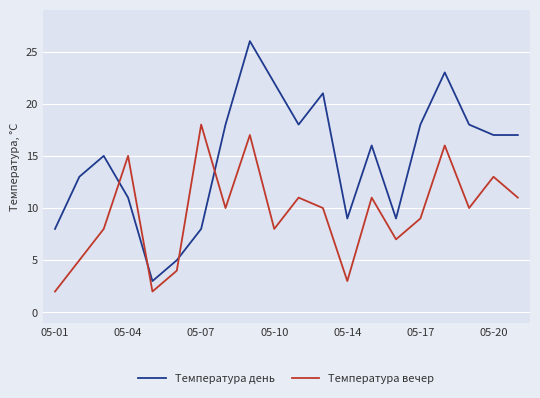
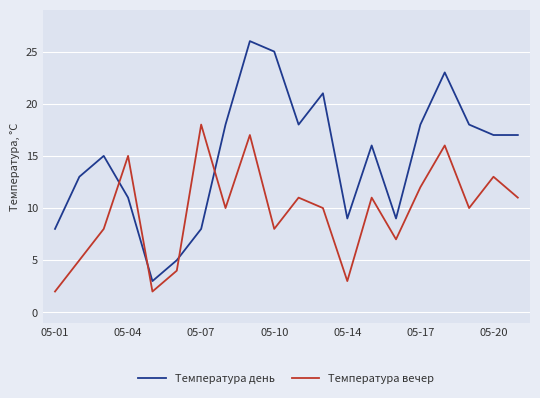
  {
    "Температура день": {
      "05-01": 8,
      "05-04": 11,
      "05-07": 8,
-     "05-10": 22,
+     "05-10": 25,
      "05-14": 9,
      "05-17": 18,
      "05-20": 17
    },
    "Температура вечер": {
      "05-01": 2,
      "05-04": 15,
      "05-07": 18,
      "05-10": 8,
      "05-14": 3,
-     "05-17": 9,
+     "05-17": 12,
      "05-20": 13
    }
  }
